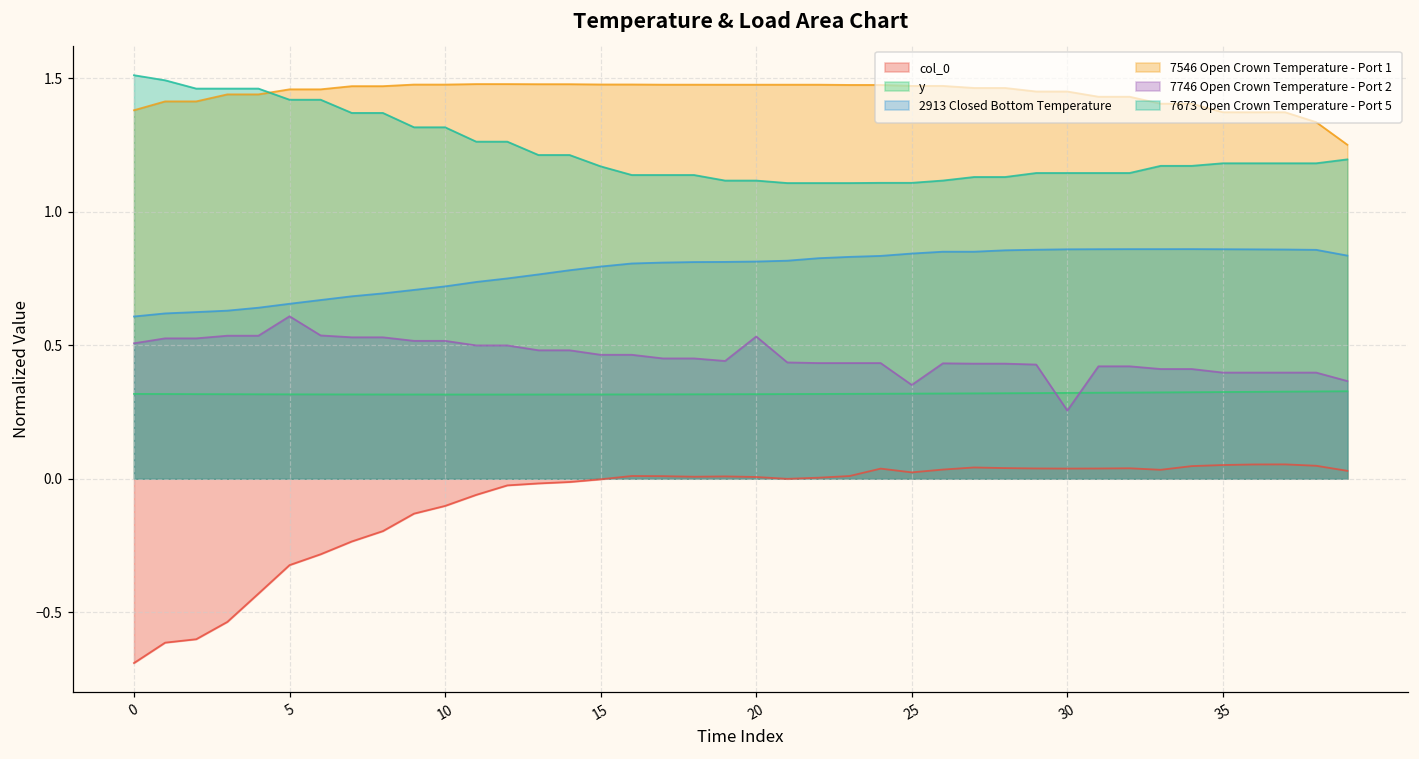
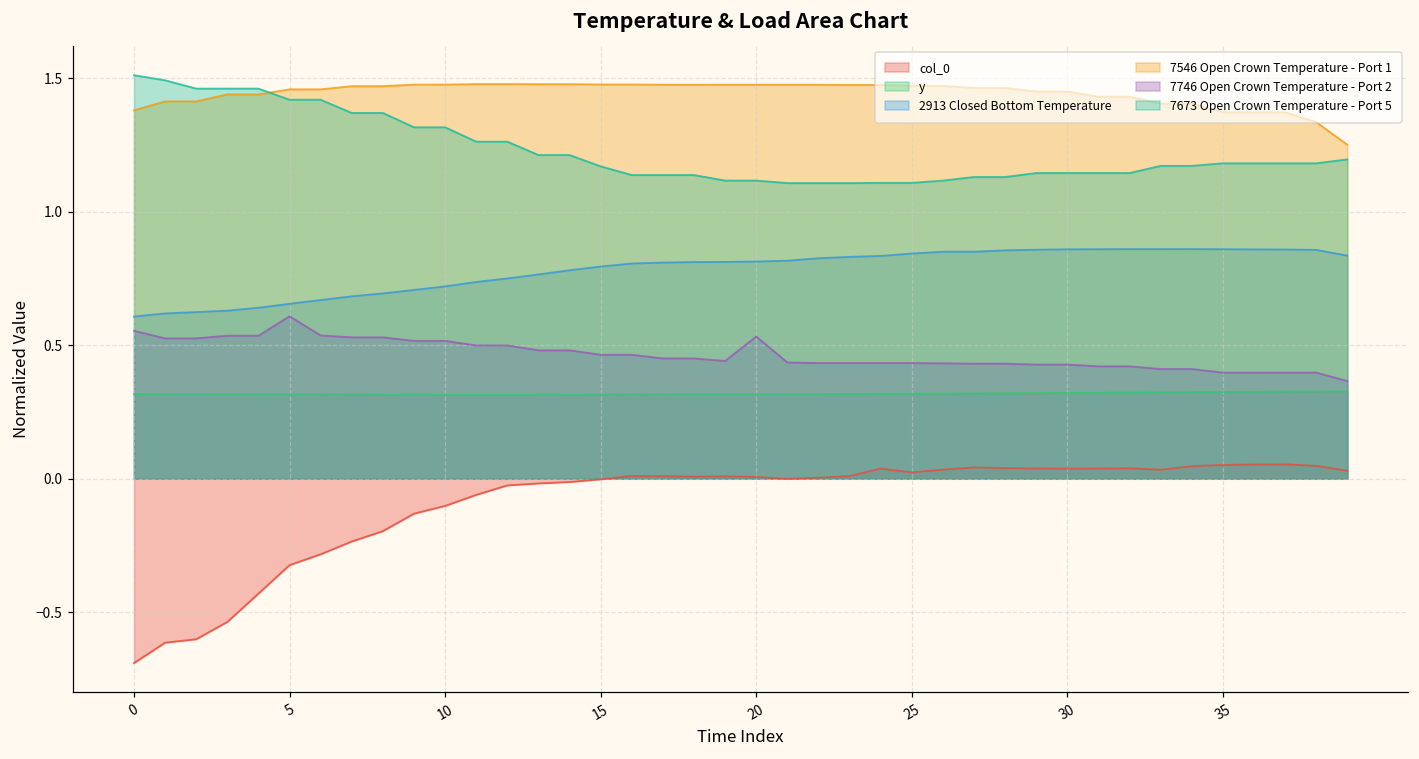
  {
    "7746 Open Crown Temperature - Port 2": {
-     "0": 0.51,
+     "0": 0.55,
      "5": 0.61,
      "10": 0.52,
      "15": 0.46,
      "20": 0.53,
-     "25": 0.35,
-     "30": 0.26,
+     "25": 0.43,
+     "30": 0.43,
      "35": 0.40
    }
  }
